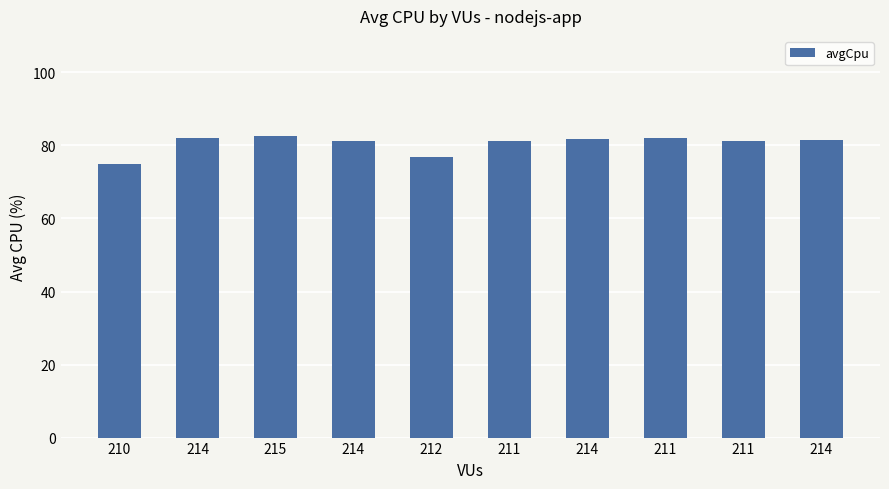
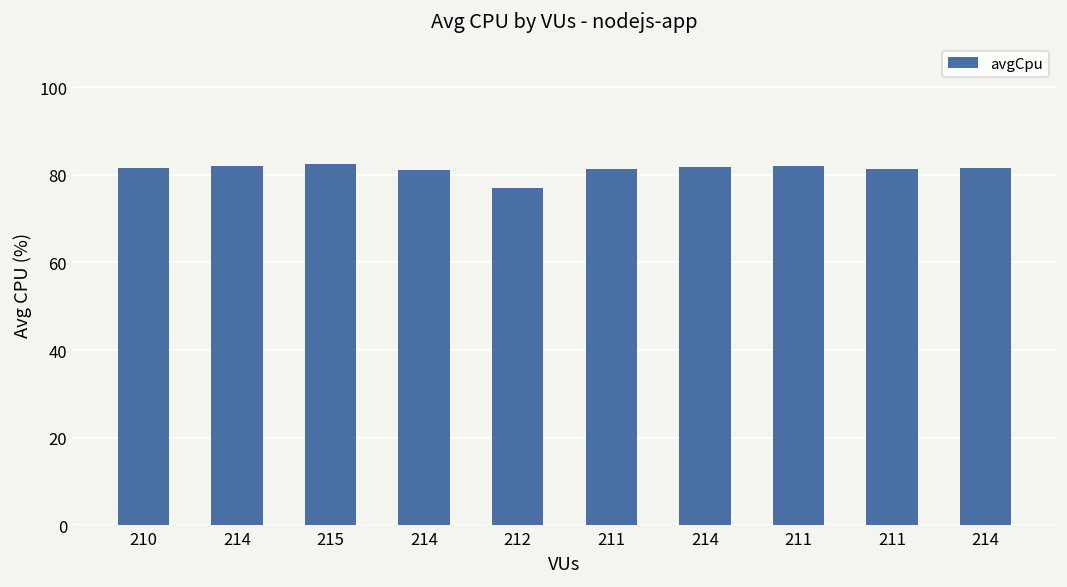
  {
-   "210": 75,
+   "210": 82,
    "215": 82,
    "212": 77
  }
